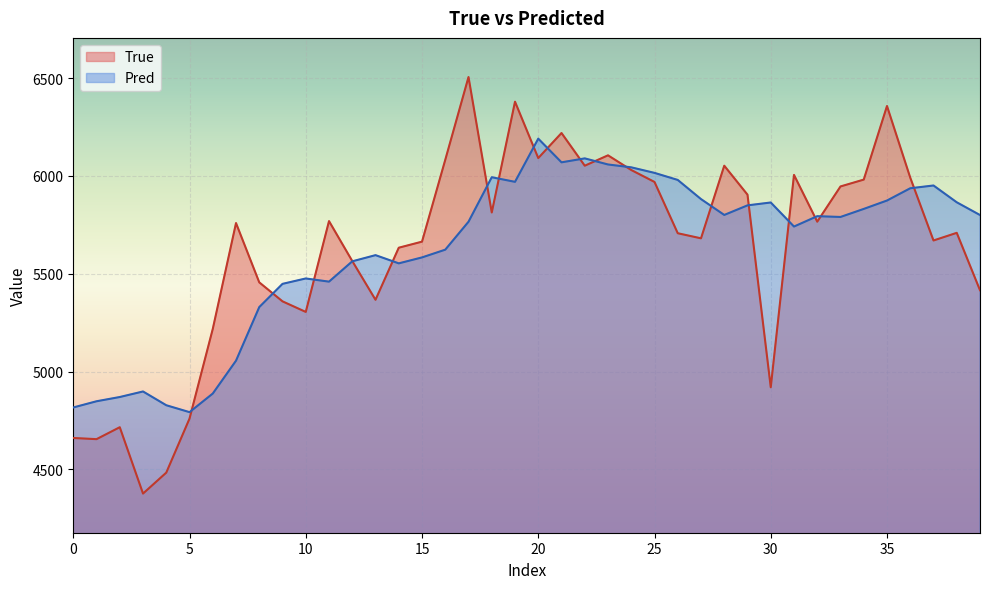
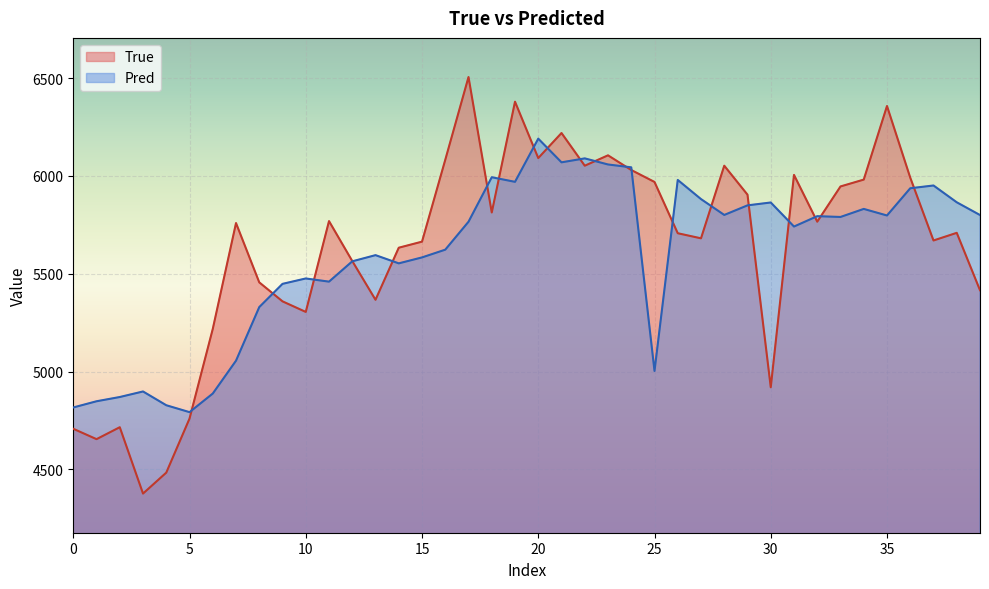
  {
    "True": {
-     "0": 4660,
+     "0": 4710,
      "5": 4760,
      "10": 5310,
      "15": 5660,
      "20": 6090,
      "25": 5970,
      "30": 4920,
      "35": 6360
    },
    "Pred": {
      "0": 4820,
      "5": 4790,
      "10": 5480,
      "15": 5580,
      "20": 6190,
-     "25": 6020,
+     "25": 5000,
      "30": 5860,
-     "35": 5870
+     "35": 5800
    }
  }
